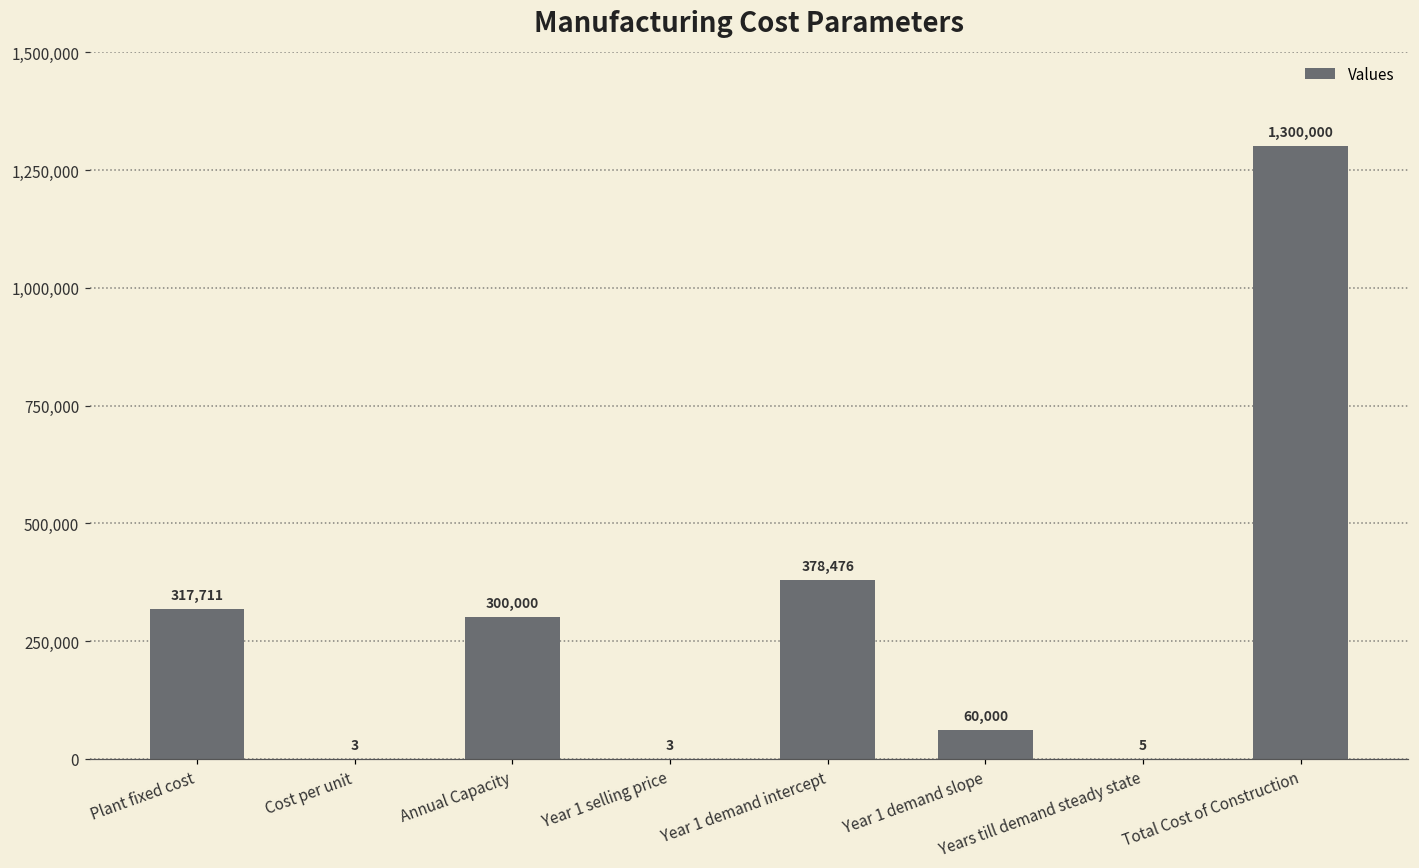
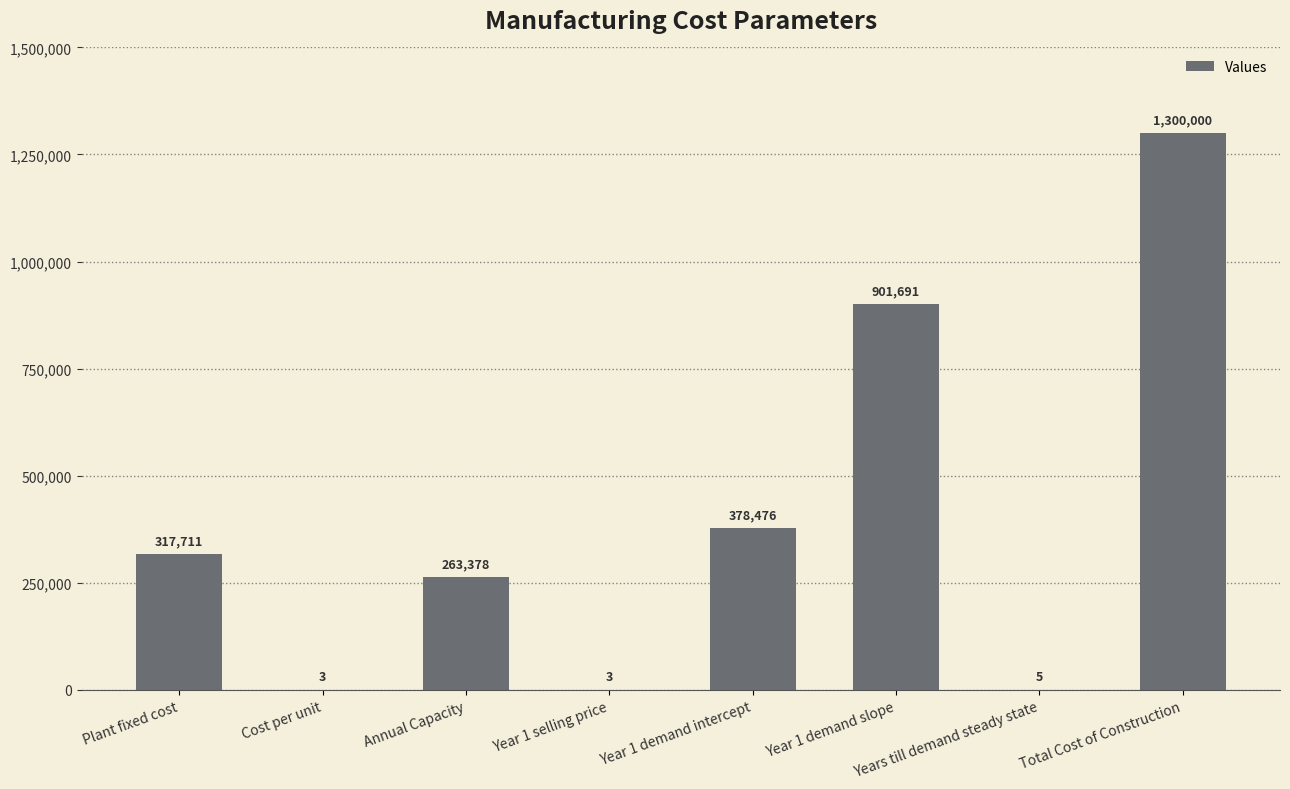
  {
    "Plant fixed cost": "317,711",
    "Cost per unit": "3",
-   "Annual Capacity": "300,000",
+   "Annual Capacity": "263,378",
    "Year 1 selling price": "3",
    "Year 1 demand intercept": "378,476",
-   "Year 1 demand slope": "60,000",
+   "Year 1 demand slope": "901,691",
    "Years till demand steady state": "5",
    "Total Cost of Construction": "1,300,000"
  }
